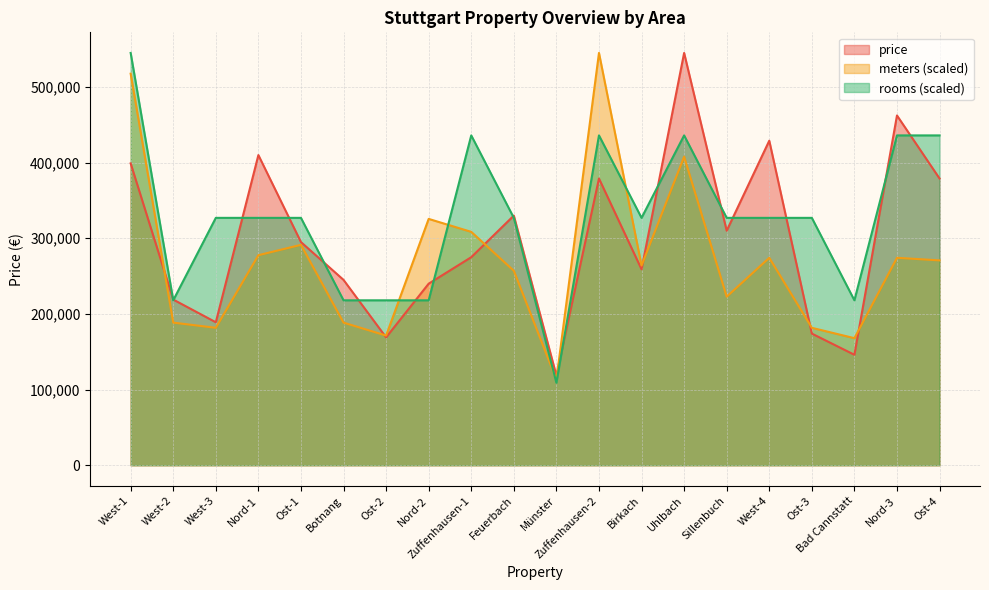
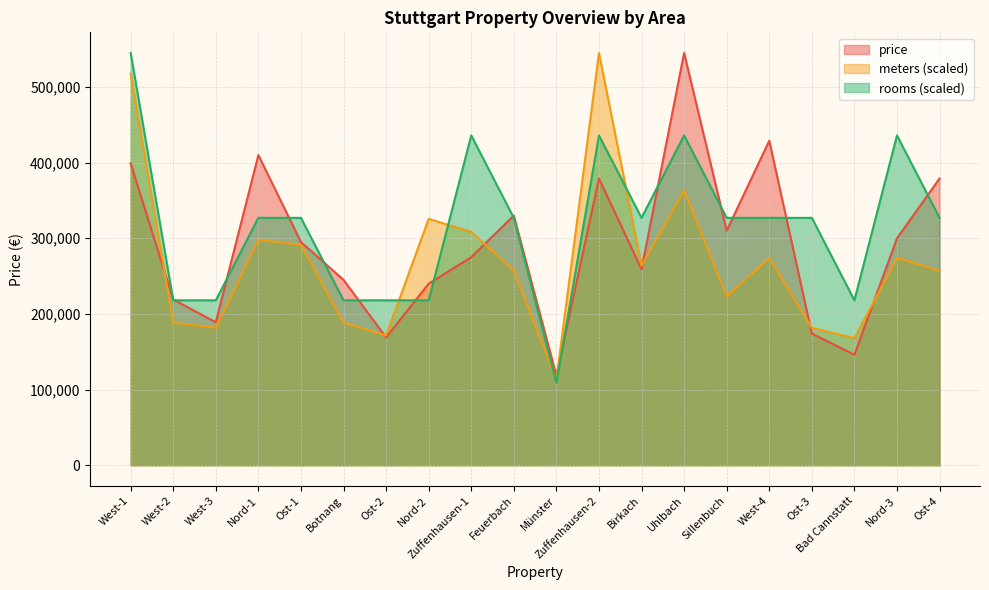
  {
    "price": {
      "West-1": "400,000",
      "West-3": "190,000",
      "Nord-1": "410,000",
      "Ost-1": "300,000",
      "Botnang": "250,000",
      "Nord-2": "240,000",
      "Zuffenhausen-1": "280,000",
      "Münster": "120,000",
      "Zuffenhausen-2": "380,000",
      "Birkach": "260,000",
      "Uhlbach": "550,000",
      "Sillenbuch": "310,000",
      "West-4": "430,000",
      "Ost-3": "170,000",
      "Bad Cannstatt": "150,000",
-     "Nord-3": "460,000",
+     "Nord-3": "300,000",
      "Ost-4": "380,000"
    },
    "meters (scaled)": {
      "West-1": "520,000",
      "West-2": "190,000",
      "West-3": "180,000",
-     "Nord-1": "280,000",
+     "Nord-1": "300,000",
      "Ost-1": "290,000",
      "Botnang": "190,000",
      "Nord-2": "330,000",
      "Zuffenhausen-1": "310,000",
      "Feuerbach": "260,000",
      "Münster": "110,000",
      "Zuffenhausen-2": "550,000",
      "Birkach": "260,000",
-     "Uhlbach": "410,000",
+     "Uhlbach": "360,000",
      "Sillenbuch": "220,000",
      "West-4": "270,000",
      "Ost-3": "180,000",
      "Bad Cannstatt": "170,000",
      "Nord-3": "270,000",
-     "Ost-4": "270,000"
+     "Ost-4": "260,000"
    },
    "rooms (scaled)": {
      "West-1": "550,000",
-     "West-3": "330,000",
+     "West-3": "220,000",
      "Nord-1": "330,000",
      "Ost-1": "330,000",
      "Botnang": "220,000",
      "Ost-2": "220,000",
      "Nord-2": "220,000",
      "Zuffenhausen-1": "440,000",
      "Münster": "110,000",
      "Zuffenhausen-2": "440,000",
      "Birkach": "330,000",
      "Uhlbach": "440,000",
      "Sillenbuch": "330,000",
      "West-4": "330,000",
      "Ost-3": "330,000",
      "Bad Cannstatt": "220,000",
      "Nord-3": "440,000",
-     "Ost-4": "440,000"
+     "Ost-4": "330,000"
    }
  }
